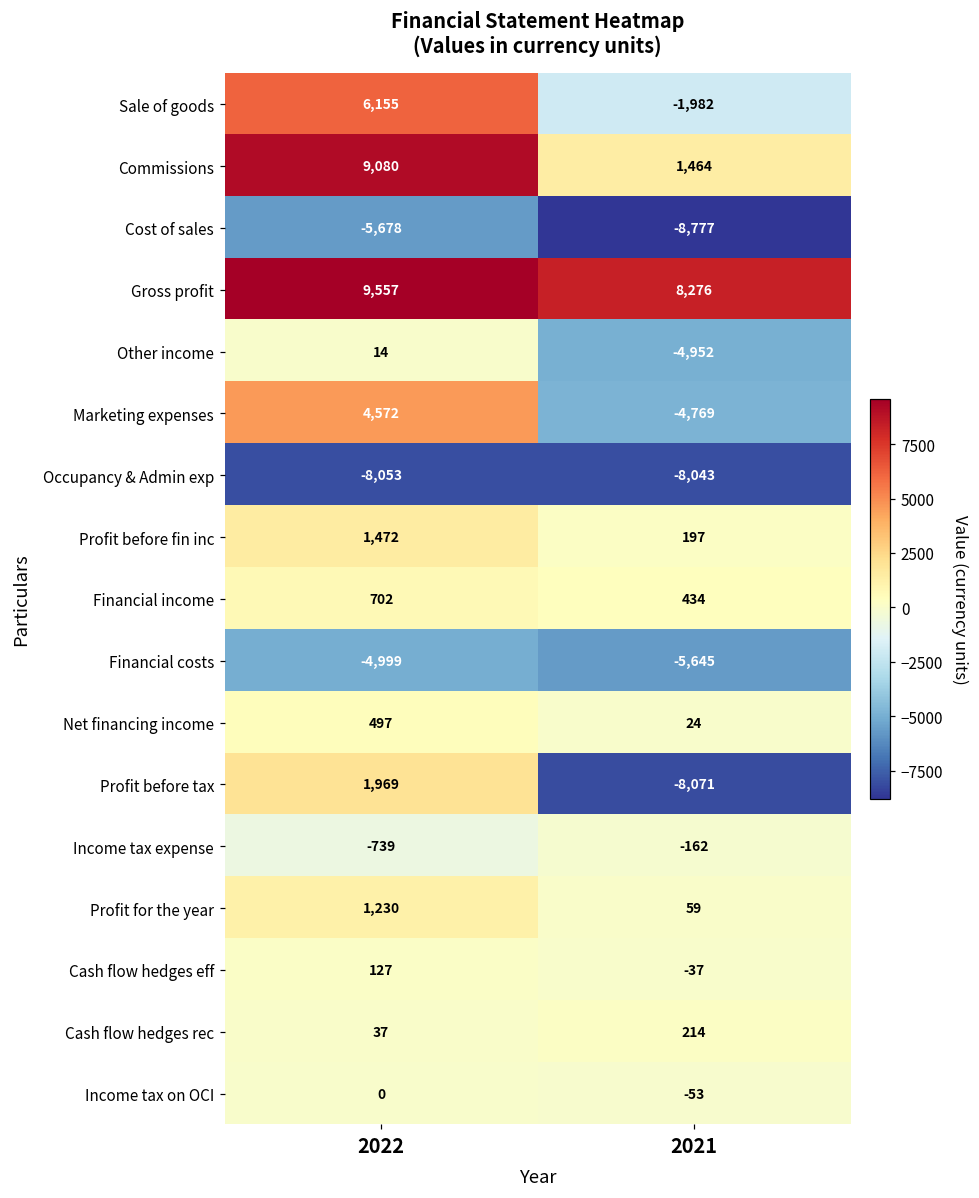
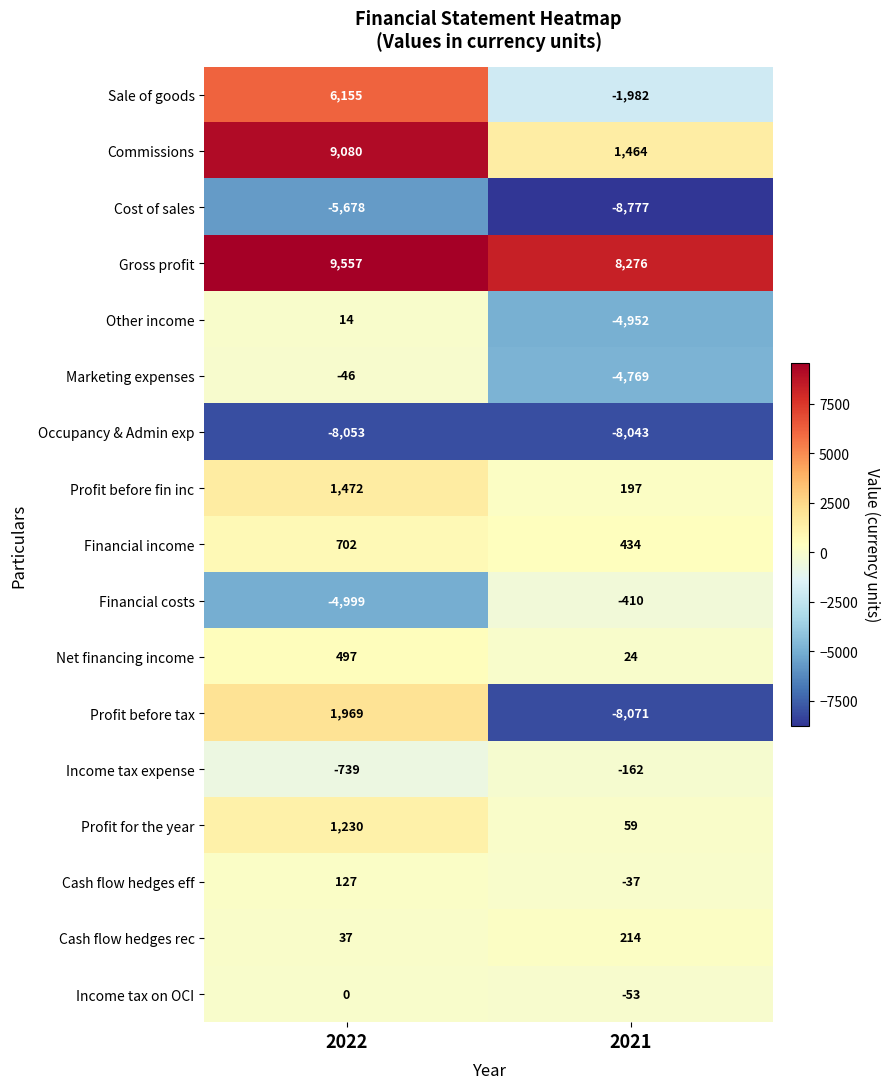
  {
    "Sale of goods": {
      "2022": "6,155",
      "2021": "-1,982"
    },
    "Commissions": {
      "2022": "9,080",
      "2021": "1,464"
    },
    "Cost of sales": {
      "2022": "-5,678",
      "2021": "-8,777"
    },
    "Gross profit": {
      "2022": "9,557",
      "2021": "8,276"
    },
    "Other income": {
      "2022": "14",
      "2021": "-4,952"
    },
    "Marketing expenses": {
-     "2022": "4,572",
+     "2022": "-46",
      "2021": "-4,769"
    },
    "Occupancy & Admin exp": {
      "2022": "-8,053",
      "2021": "-8,043"
    },
    "Profit before fin inc": {
      "2022": "1,472",
      "2021": "197"
    },
    "Financial income": {
      "2022": "702",
      "2021": "434"
    },
    "Financial costs": {
      "2022": "-4,999",
-     "2021": "-5,645"
+     "2021": "-410"
    },
    "Net financing income": {
      "2022": "497",
      "2021": "24"
    },
    "Profit before tax": {
      "2022": "1,969",
      "2021": "-8,071"
    },
    "Income tax expense": {
      "2022": "-739",
      "2021": "-162"
    },
    "Profit for the year": {
      "2022": "1,230",
      "2021": "59"
    },
    "Cash flow hedges eff": {
      "2022": "127",
      "2021": "-37"
    },
    "Cash flow hedges rec": {
      "2022": "37",
      "2021": "214"
    },
    "Income tax on OCI": {
      "2022": "0",
      "2021": "-53"
    }
  }
